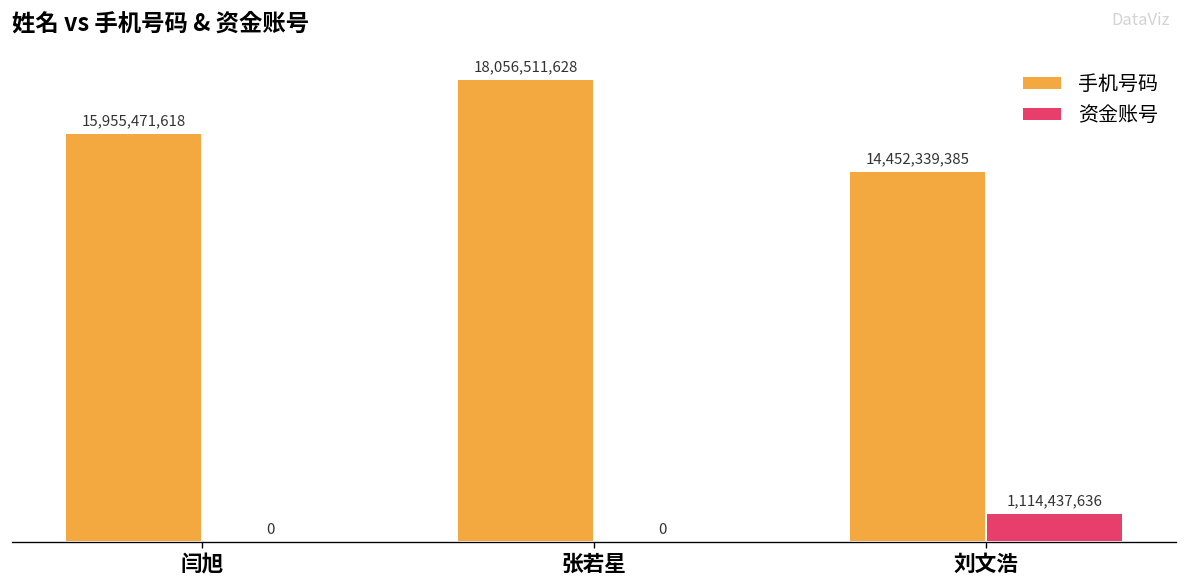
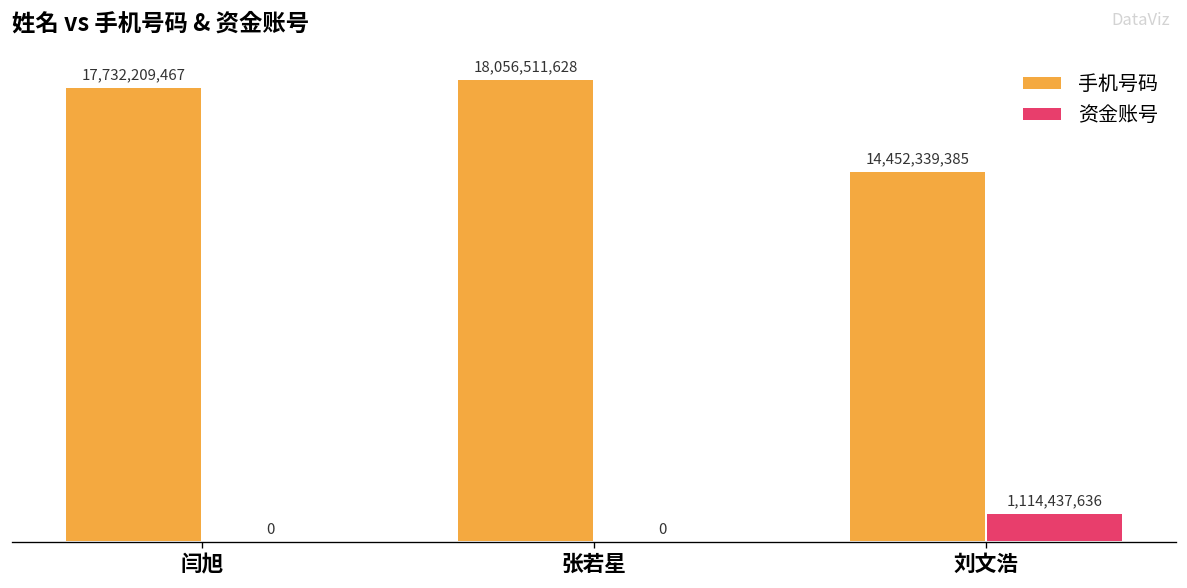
  {
    "手机号码": {
-     "闫旭": "15,955,471,618",
+     "闫旭": "17,732,209,467",
      "张若星": "18,056,511,628",
      "刘文浩": "14,452,339,385"
    },
    "资金账号": {
      "闫旭": "0",
      "张若星": "0",
      "刘文浩": "1,114,437,636"
    }
  }
